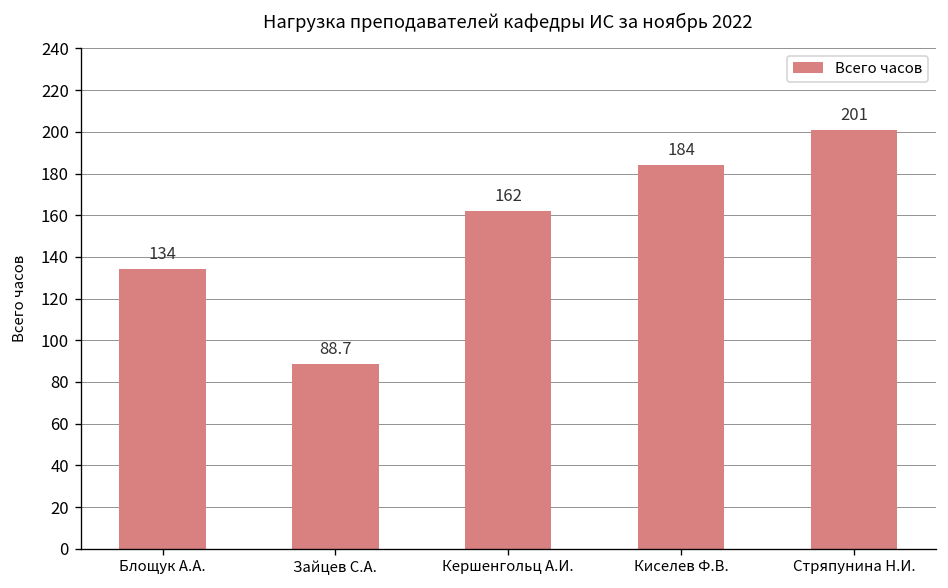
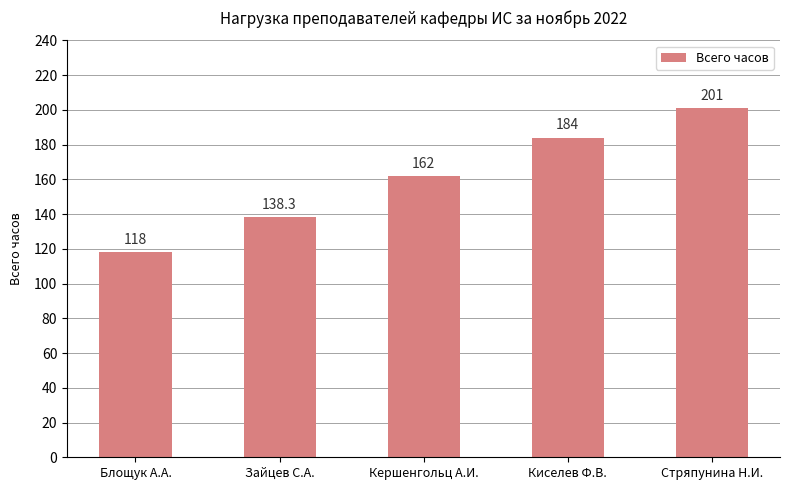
  {
-   "Блощук А.А.": 134,
-   "Зайцев С.А.": 88.7,
+   "Блощук А.А.": 118,
+   "Зайцев С.А.": 138.3,
    "Кершенгольц А.И.": 162,
    "Киселев Ф.В.": 184,
    "Стряпунина Н.И.": 201
  }
